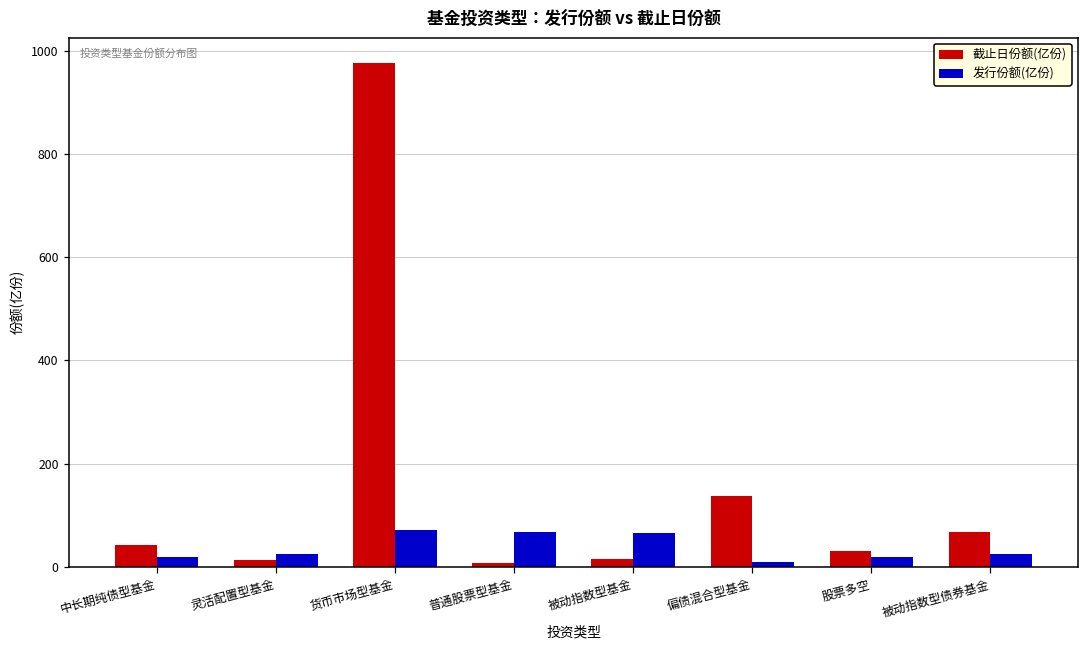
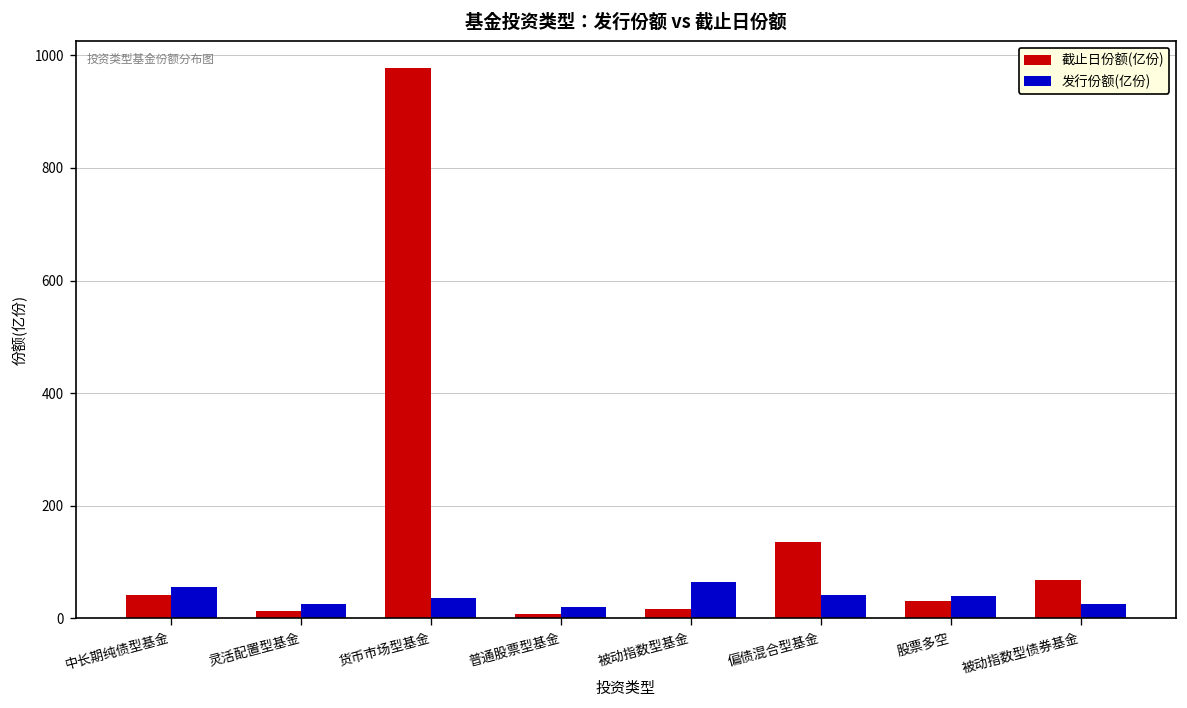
  {
    "截止日份额(亿份)": {
      "中长期纯债型基金": 40,
      "灵活配置型基金": 10,
      "货币市场型基金": 980,
      "普通股票型基金": 10,
      "被动指数型基金": 20,
      "偏债混合型基金": 140,
      "股票多空": 30,
      "被动指数型债券基金": 70
    },
    "发行份额(亿份)": {
-     "中长期纯债型基金": 20,
+     "中长期纯债型基金": 50,
      "灵活配置型基金": 30,
-     "货币市场型基金": 70,
-     "普通股票型基金": 70,
+     "货币市场型基金": 40,
+     "普通股票型基金": 20,
      "被动指数型基金": 60,
-     "偏债混合型基金": 10,
-     "股票多空": 20,
+     "偏债混合型基金": 40,
+     "股票多空": 40,
      "被动指数型债券基金": 20
    }
  }
